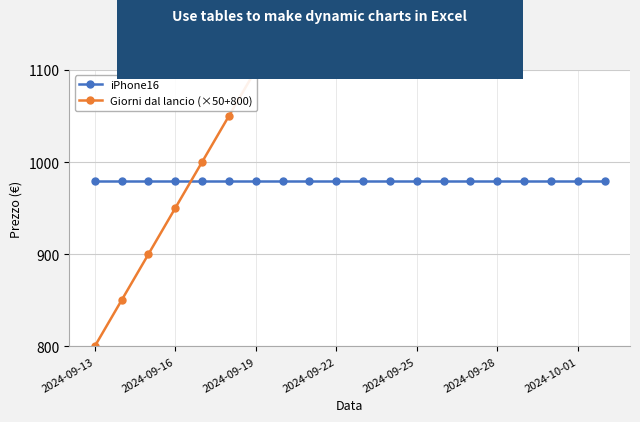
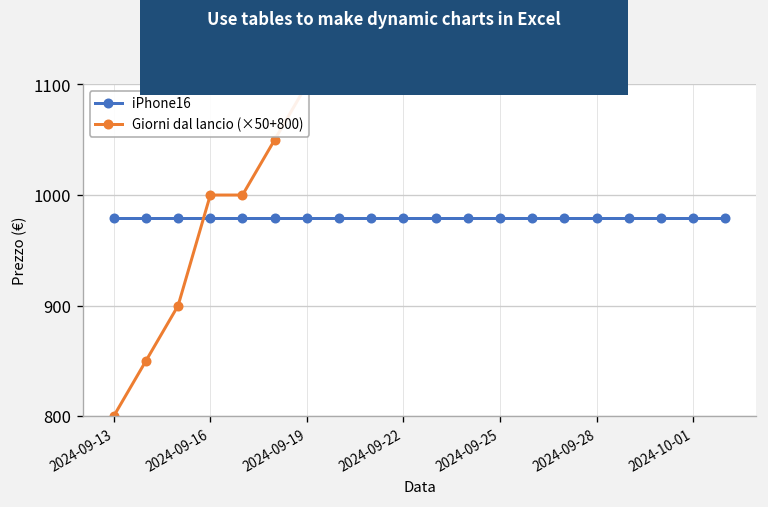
  {
    "iPhone16": {
      "2024-09-13": 980,
      "2024-09-16": 980,
      "2024-09-19": 980,
      "2024-09-22": 980,
      "2024-09-25": 980,
      "2024-09-28": 980,
      "2024-10-01": 980
    },
    "Giorni dal lancio (×50+800)": {
      "2024-09-13": 800,
-     "2024-09-16": 950,
+     "2024-09-16": 1000,
      "2024-09-19": 1100
    }
  }
